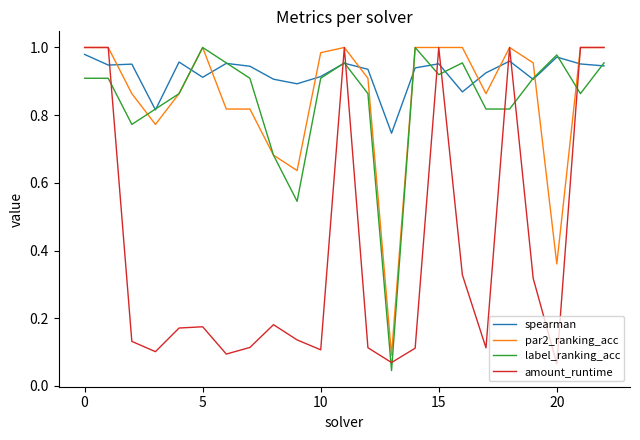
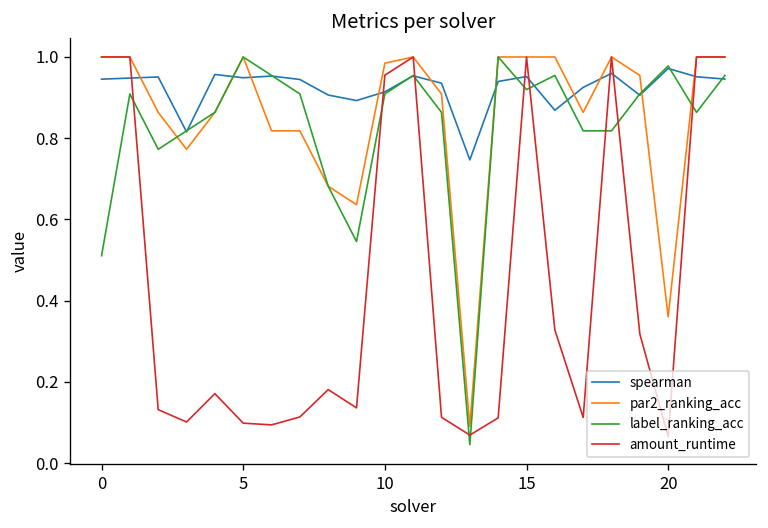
  {
    "spearman": {
-     "0": 0.98,
-     "5": 0.91,
+     "0": 0.95,
+     "5": 0.95,
      "15": 0.95
    },
    "par2_ranking_acc": {
      "10": 0.98,
      "20": 0.36
    },
    "label_ranking_acc": {
-     "0": 0.91,
+     "0": 0.51,
      "15": 0.92
    },
    "amount_runtime": {
-     "5": 0.17,
-     "10": 0.11
+     "5": 0.10,
+     "10": 0.96
    }
  }
